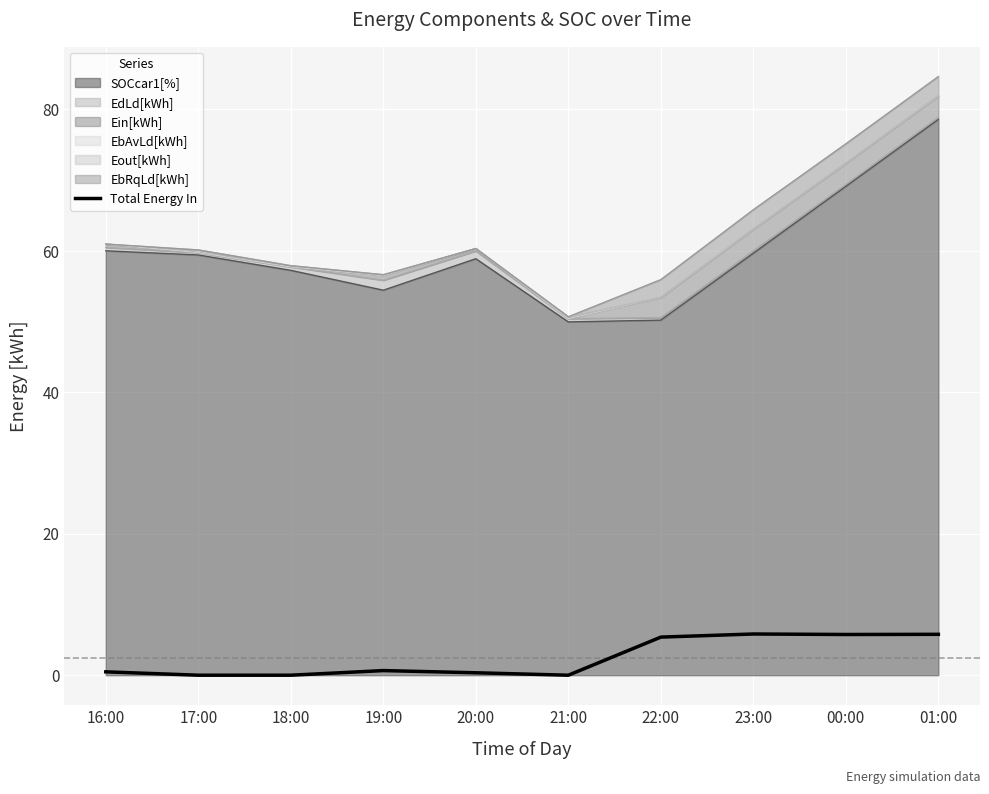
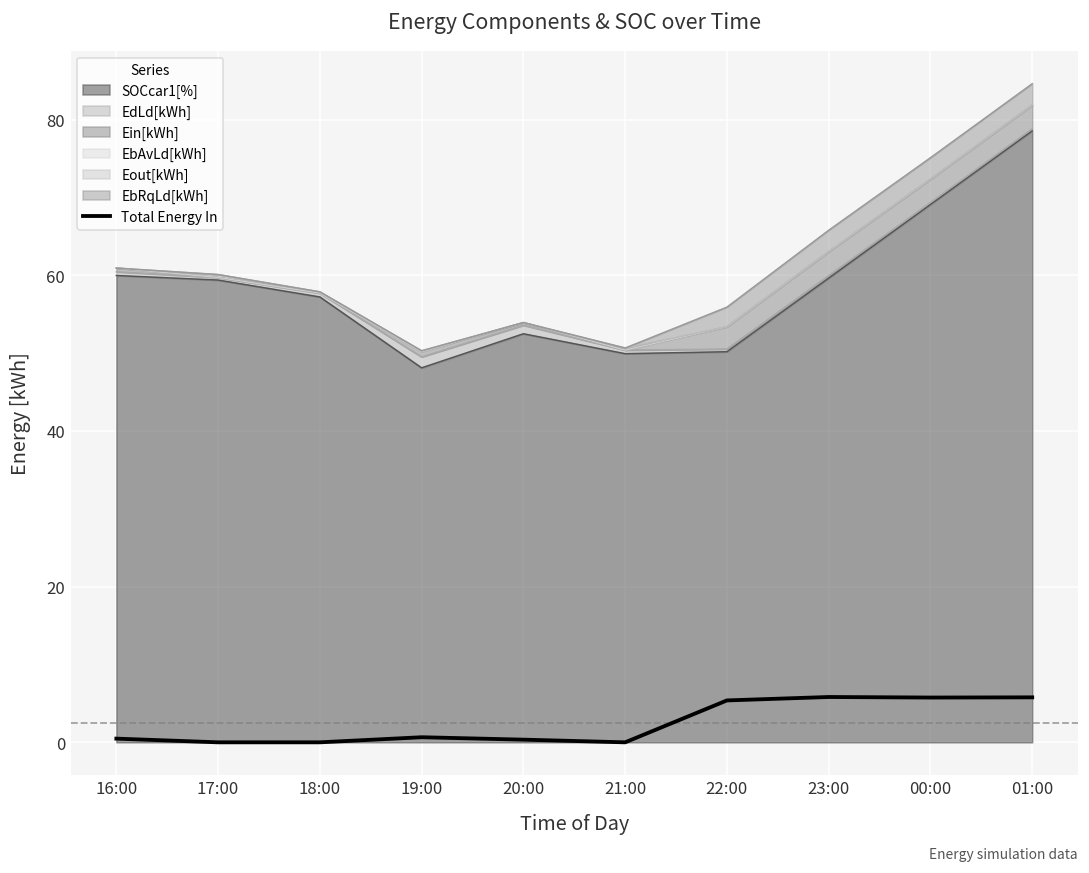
  {
    "SOCcar1[%]": {
      "16:00": 60,
      "18:00": 57,
-     "19:00": 54,
-     "20:00": 59,
+     "19:00": 48,
+     "20:00": 53,
      "21:00": 50
    },
    "Total Energy In": {
      "16:00": 0,
      "17:00": 0,
      "18:00": 0,
      "19:00": 1,
      "20:00": 0,
      "21:00": 0,
      "22:00": 5,
      "23:00": 6,
      "00:00": 6,
      "01:00": 6
    }
  }
